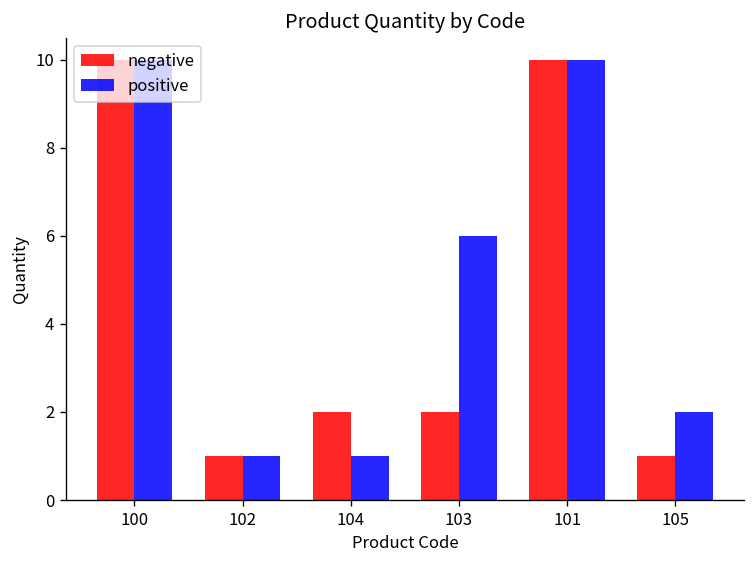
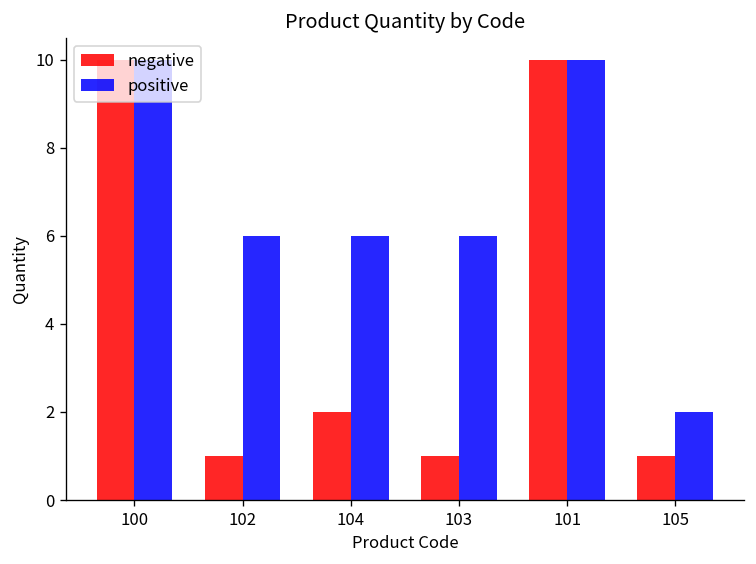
  {
    "negative": {
      "102": 1,
      "104": 2,
-     "103": 2,
+     "103": 1,
      "101": 10,
      "105": 1
    },
    "positive": {
-     "102": 1,
-     "104": 1,
+     "102": 6,
+     "104": 6,
      "103": 6,
      "101": 10,
      "105": 2
    }
  }
